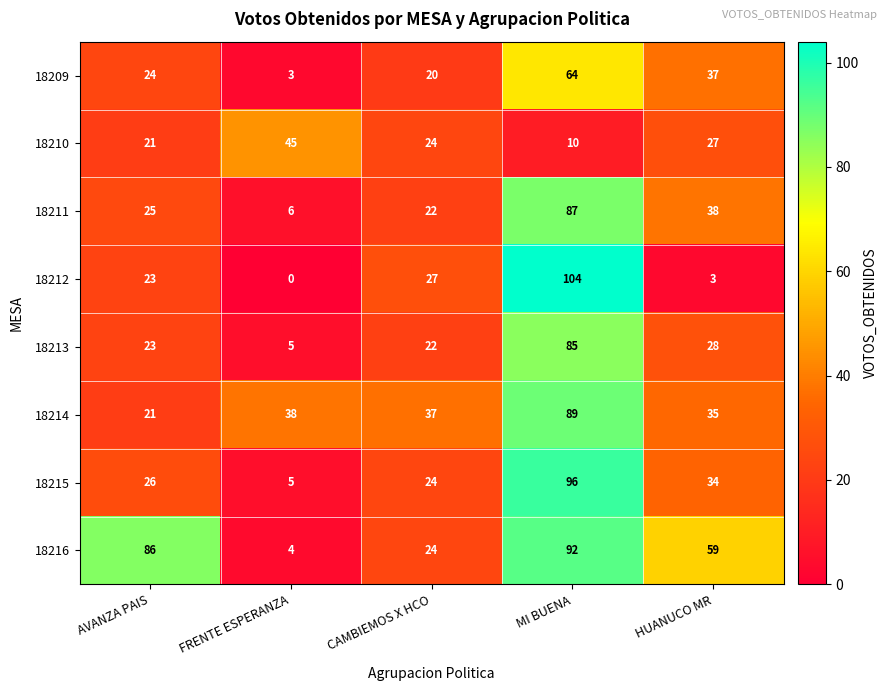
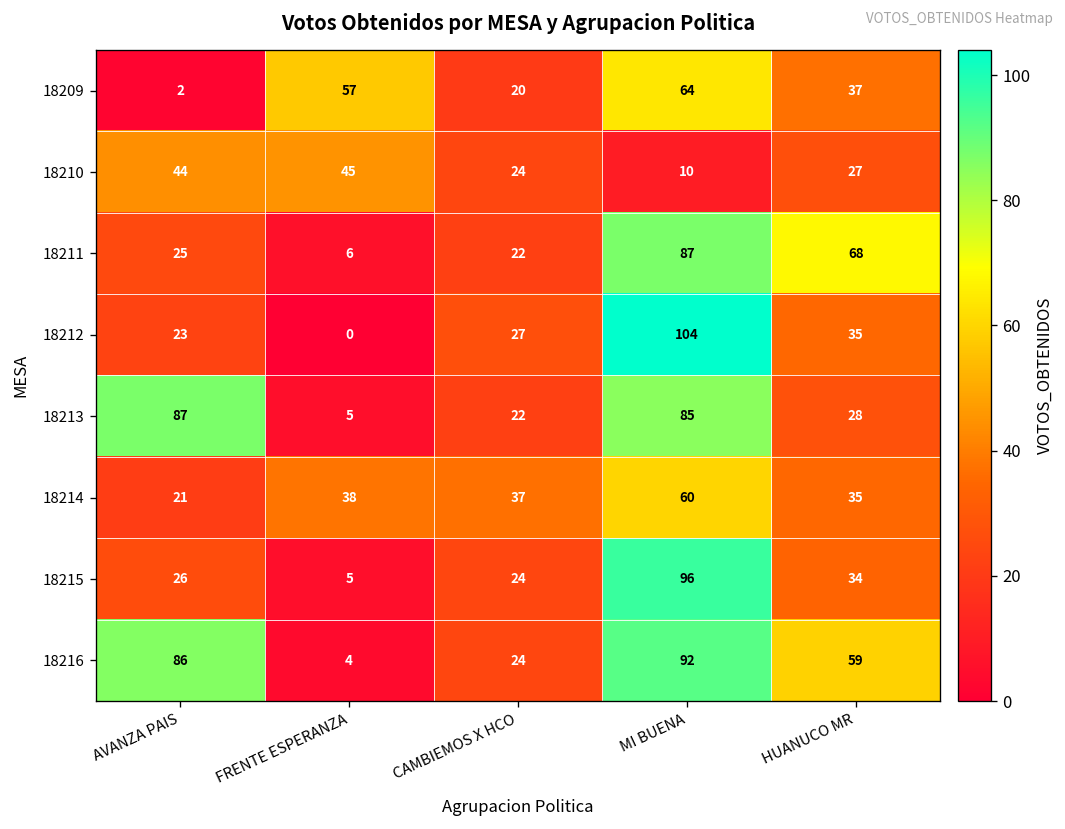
  {
    "18209": {
-     "AVANZA PAIS": 24,
-     "FRENTE ESPERANZA": 3,
+     "AVANZA PAIS": 2,
+     "FRENTE ESPERANZA": 57,
      "CAMBIEMOS X HCO": 20,
      "MI BUENA": 64,
      "HUANUCO MR": 37
    },
    "18210": {
-     "AVANZA PAIS": 21,
+     "AVANZA PAIS": 44,
      "FRENTE ESPERANZA": 45,
      "CAMBIEMOS X HCO": 24,
      "MI BUENA": 10,
      "HUANUCO MR": 27
    },
    "18211": {
      "AVANZA PAIS": 25,
      "FRENTE ESPERANZA": 6,
      "CAMBIEMOS X HCO": 22,
      "MI BUENA": 87,
-     "HUANUCO MR": 38
+     "HUANUCO MR": 68
    },
    "18212": {
      "AVANZA PAIS": 23,
      "FRENTE ESPERANZA": 0,
      "CAMBIEMOS X HCO": 27,
      "MI BUENA": 104,
-     "HUANUCO MR": 3
+     "HUANUCO MR": 35
    },
    "18213": {
-     "AVANZA PAIS": 23,
+     "AVANZA PAIS": 87,
      "FRENTE ESPERANZA": 5,
      "CAMBIEMOS X HCO": 22,
      "MI BUENA": 85,
      "HUANUCO MR": 28
    },
    "18214": {
      "AVANZA PAIS": 21,
      "FRENTE ESPERANZA": 38,
      "CAMBIEMOS X HCO": 37,
-     "MI BUENA": 89,
+     "MI BUENA": 60,
      "HUANUCO MR": 35
    },
    "18215": {
      "AVANZA PAIS": 26,
      "FRENTE ESPERANZA": 5,
      "CAMBIEMOS X HCO": 24,
      "MI BUENA": 96,
      "HUANUCO MR": 34
    },
    "18216": {
      "AVANZA PAIS": 86,
      "FRENTE ESPERANZA": 4,
      "CAMBIEMOS X HCO": 24,
      "MI BUENA": 92,
      "HUANUCO MR": 59
    }
  }
